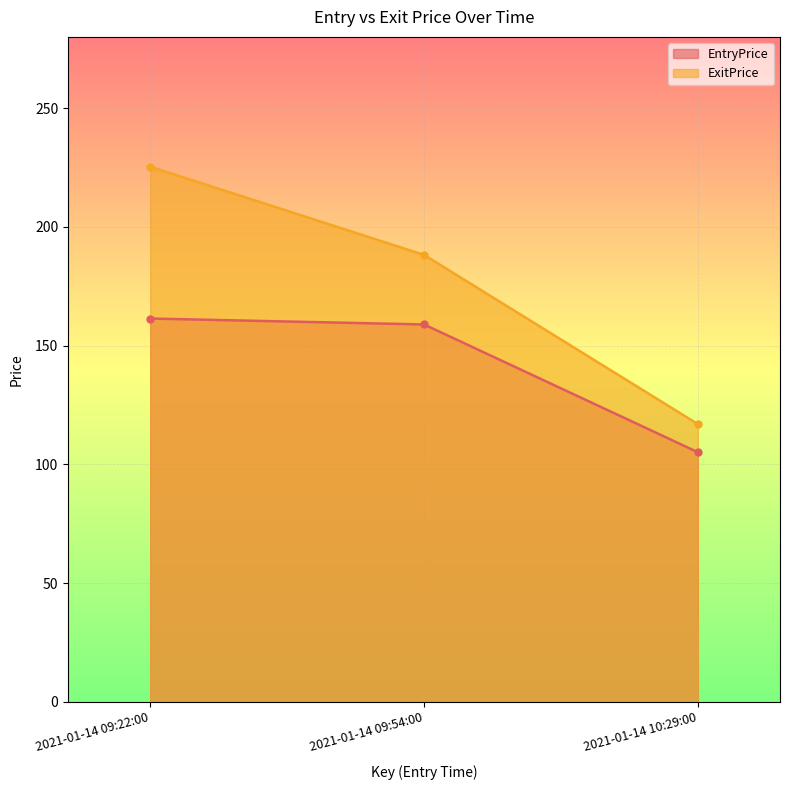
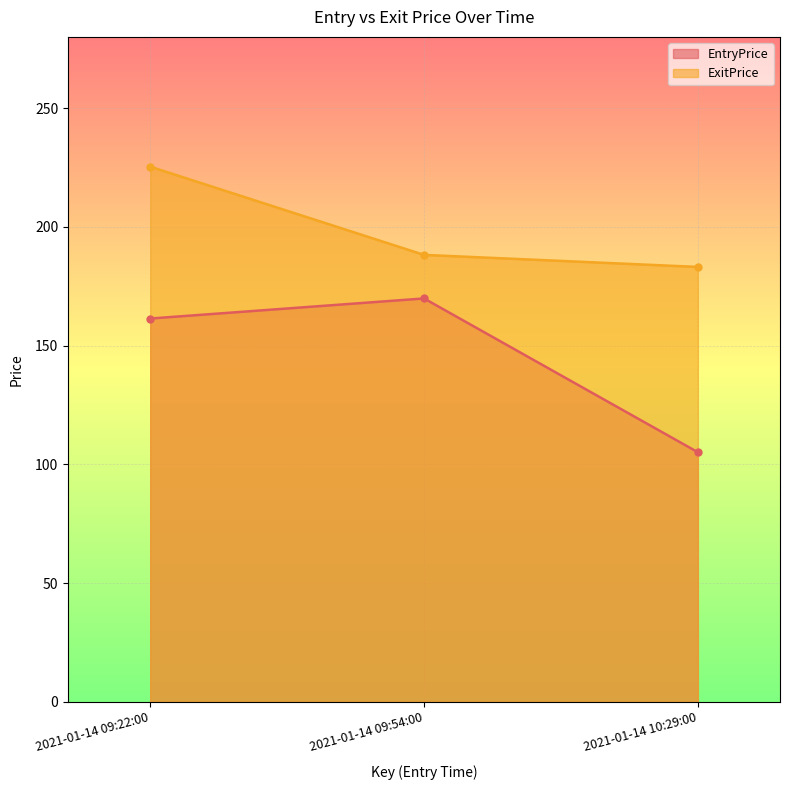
  {
    "EntryPrice": {
      "2021-01-14 09:22:00": 161,
-     "2021-01-14 09:54:00": 159,
+     "2021-01-14 09:54:00": 170,
      "2021-01-14 10:29:00": 105
    },
    "ExitPrice": {
      "2021-01-14 09:22:00": 225,
      "2021-01-14 09:54:00": 188,
-     "2021-01-14 10:29:00": 117
+     "2021-01-14 10:29:00": 183
    }
  }
